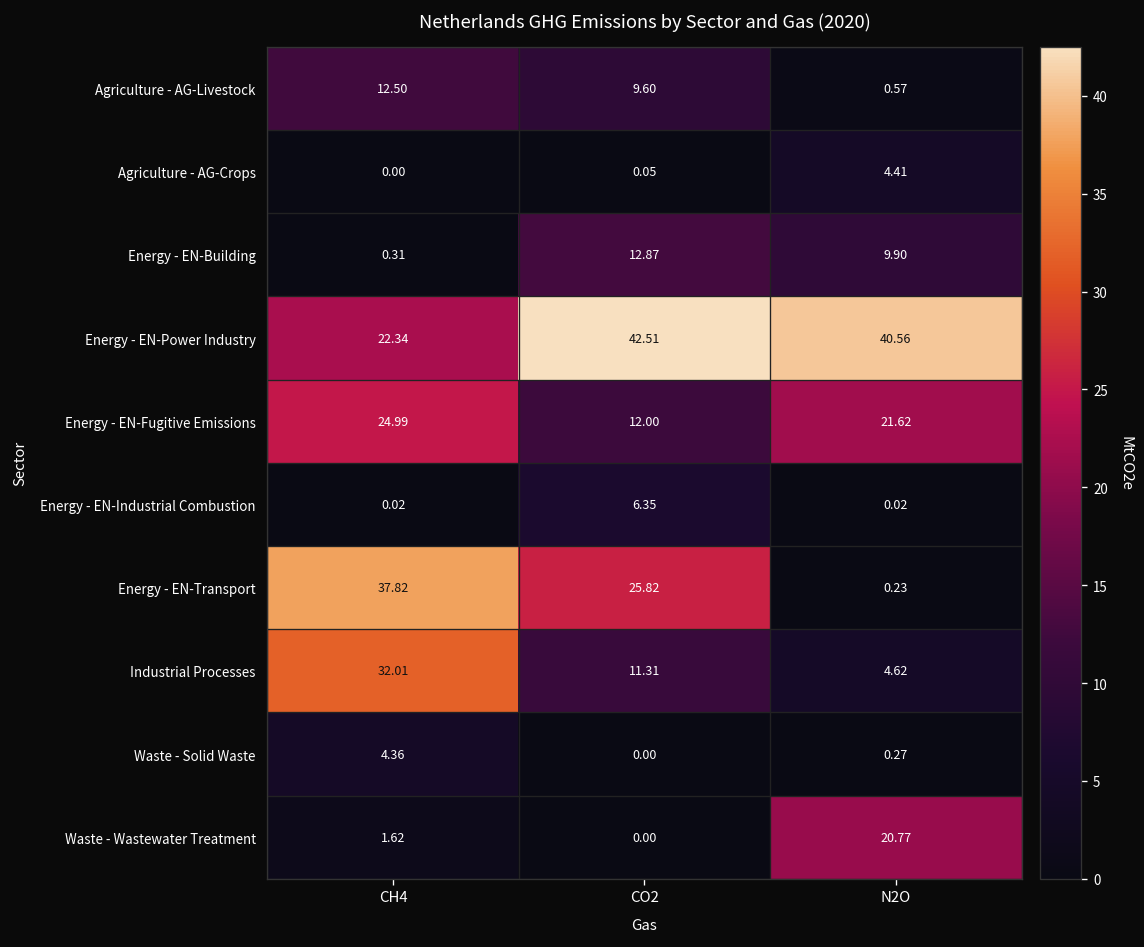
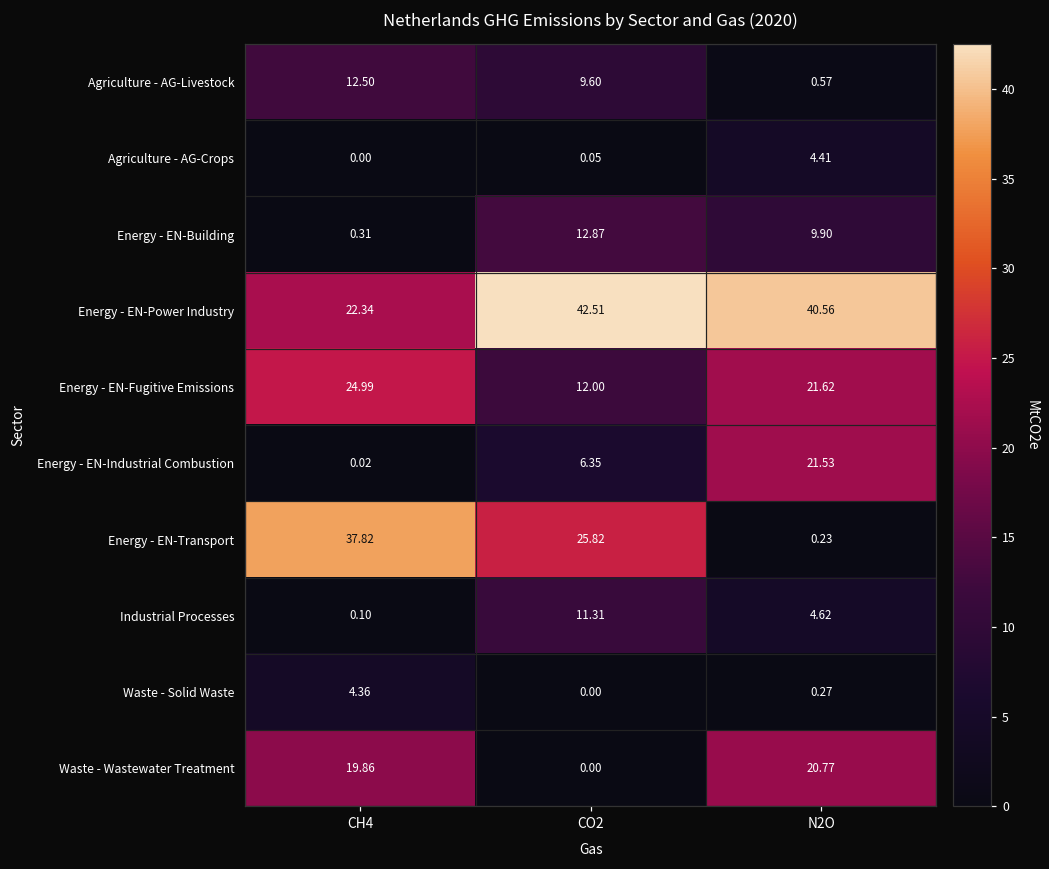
  {
    "Agriculture - AG-Livestock": {
      "CH4": 12.50,
      "CO2": 9.60,
      "N2O": 0.57
    },
    "Agriculture - AG-Crops": {
      "CH4": 0.00,
      "CO2": 0.05,
      "N2O": 4.41
    },
    "Energy - EN-Building": {
      "CH4": 0.31,
      "CO2": 12.87,
      "N2O": 9.90
    },
    "Energy - EN-Power Industry": {
      "CH4": 22.34,
      "CO2": 42.51,
      "N2O": 40.56
    },
    "Energy - EN-Fugitive Emissions": {
      "CH4": 24.99,
      "CO2": 12.00,
      "N2O": 21.62
    },
    "Energy - EN-Industrial Combustion": {
      "CH4": 0.02,
      "CO2": 6.35,
-     "N2O": 0.02
+     "N2O": 21.53
    },
    "Energy - EN-Transport": {
      "CH4": 37.82,
      "CO2": 25.82,
      "N2O": 0.23
    },
    "Industrial Processes": {
-     "CH4": 32.01,
+     "CH4": 0.10,
      "CO2": 11.31,
      "N2O": 4.62
    },
    "Waste - Solid Waste": {
      "CH4": 4.36,
      "CO2": 0.00,
      "N2O": 0.27
    },
    "Waste - Wastewater Treatment": {
-     "CH4": 1.62,
+     "CH4": 19.86,
      "CO2": 0.00,
      "N2O": 20.77
    }
  }
